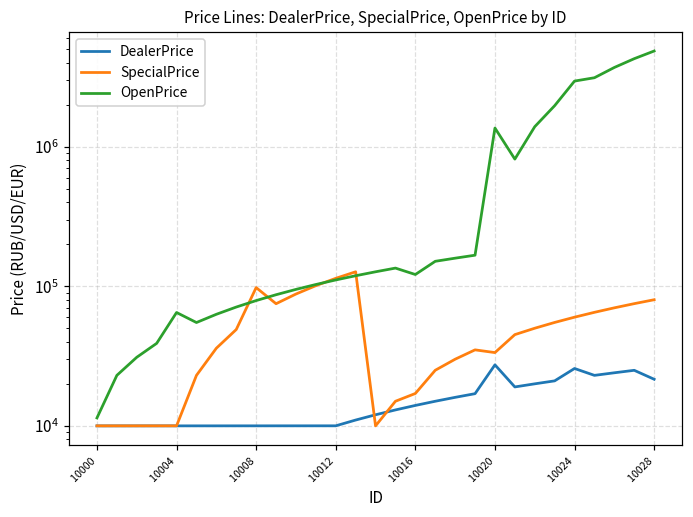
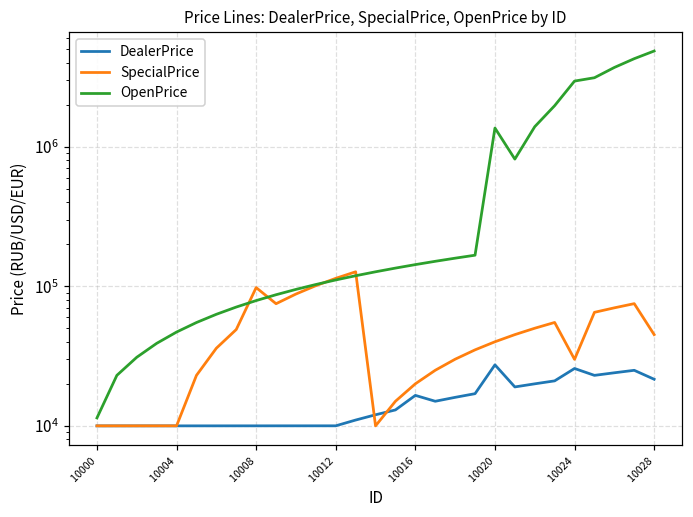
  {
    "DealerPrice": {
      "10008": 10000,
      "10012": 10000,
-     "10016": 14000,
+     "10016": 17000,
      "10020": 27000,
      "10024": 26000,
      "10028": 22000
    },
    "SpecialPrice": {
      "10008": 100000,
-     "10016": 17000,
-     "10020": 34000,
-     "10024": 60000,
-     "10028": 80000
+     "10016": 20000,
+     "10020": 40000,
+     "10024": 30000,
+     "10028": 45000
    },
    "OpenPrice": {
      "10000": 11000,
-     "10004": 60000,
+     "10004": 47000,
      "10008": 80000,
-     "10016": 120000,
+     "10016": 140000,
      "10020": 1400000,
      "10024": 3000000,
      "10028": 4800000
    }
  }
